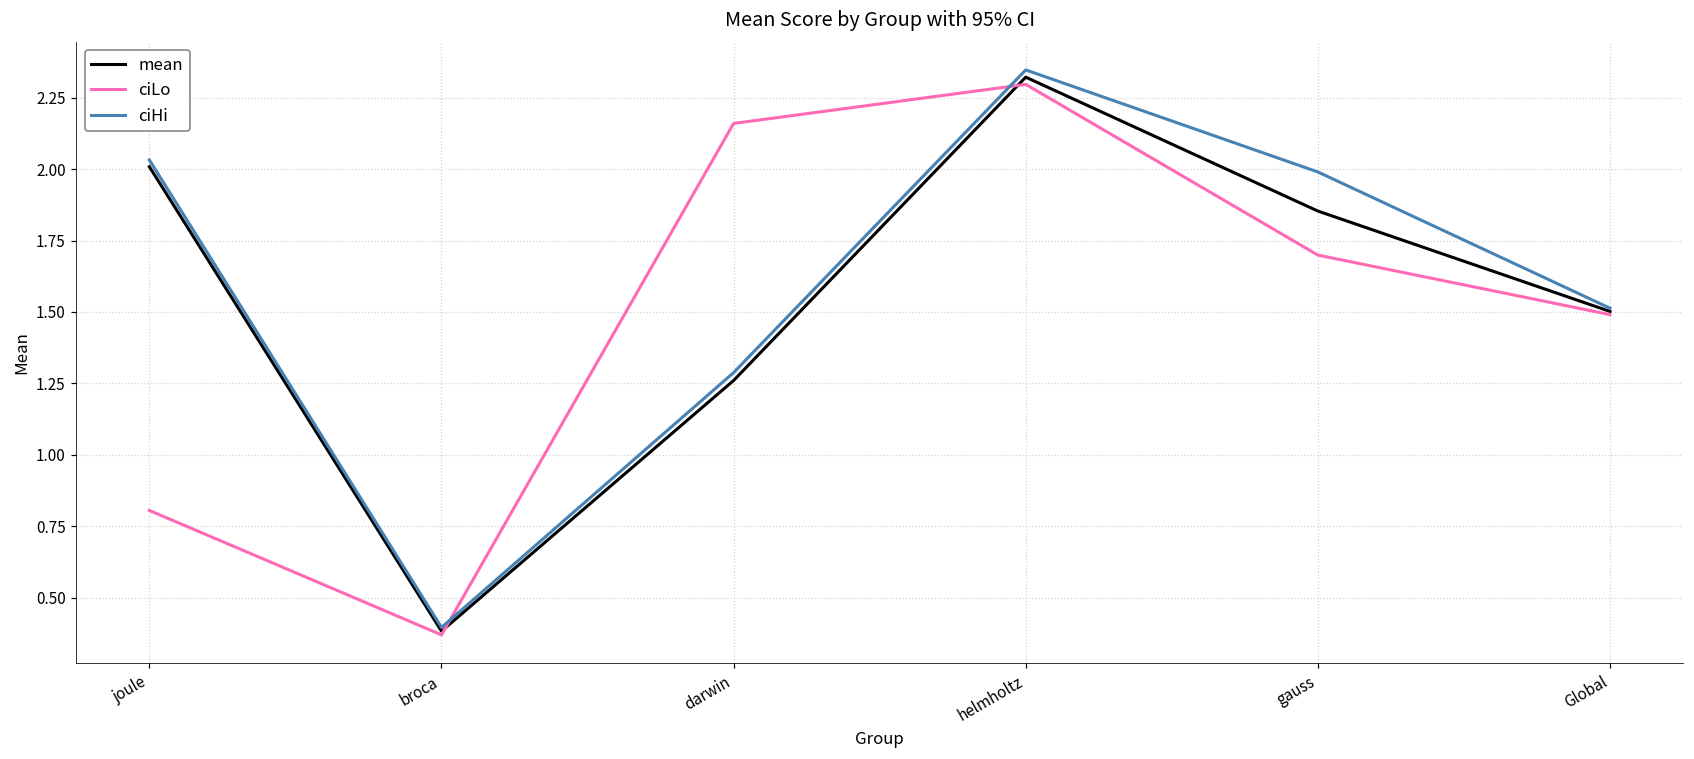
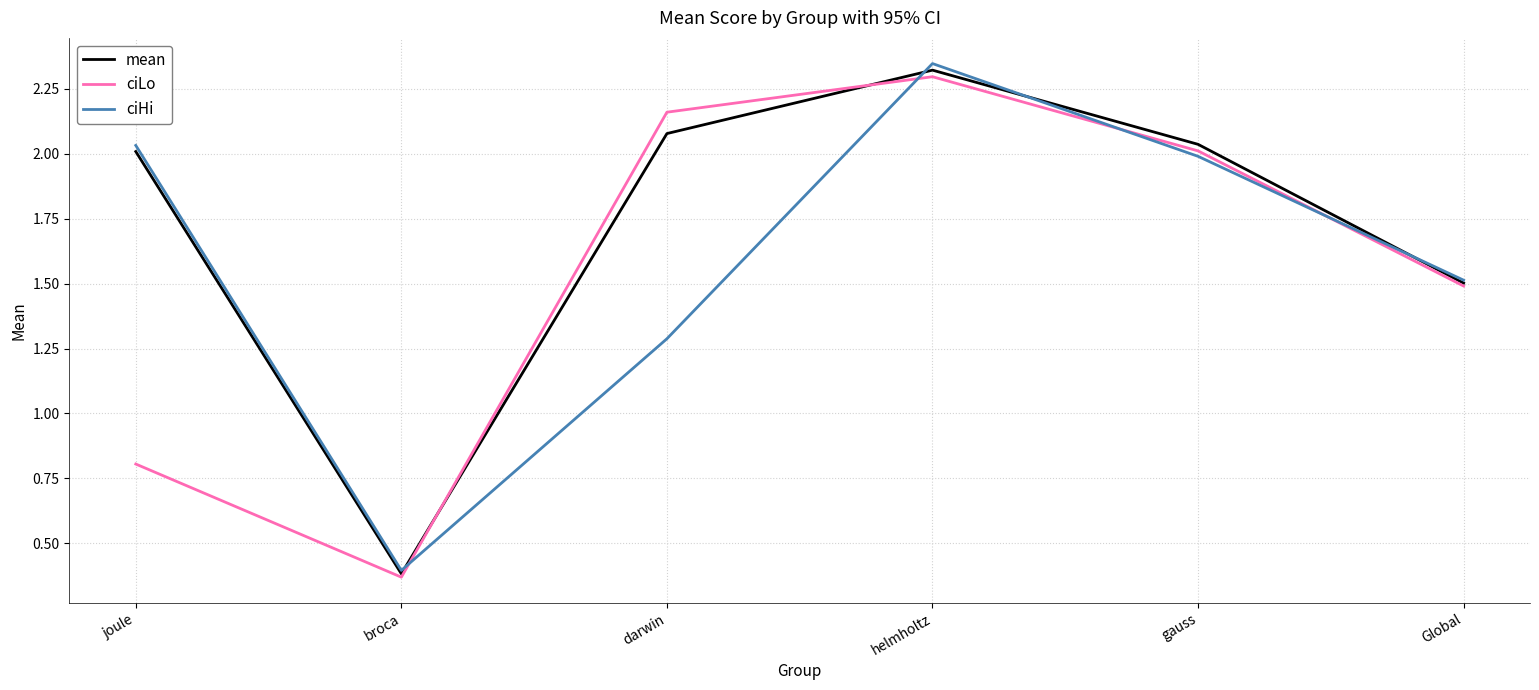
  {
    "mean": {
      "joule": 2.01,
      "broca": 0.38,
-     "darwin": 1.26,
+     "darwin": 2.08,
      "helmholtz": 2.32,
-     "gauss": 1.85,
+     "gauss": 2.04,
      "Global": 1.50
    },
    "ciLo": {
      "joule": 0.81,
      "broca": 0.37,
      "darwin": 2.16,
      "helmholtz": 2.30,
-     "gauss": 1.70,
+     "gauss": 2.01,
      "Global": 1.49
    },
    "ciHi": {
      "joule": 2.03,
      "broca": 0.40,
      "darwin": 1.29,
      "helmholtz": 2.35,
      "gauss": 1.99,
      "Global": 1.51
    }
  }
